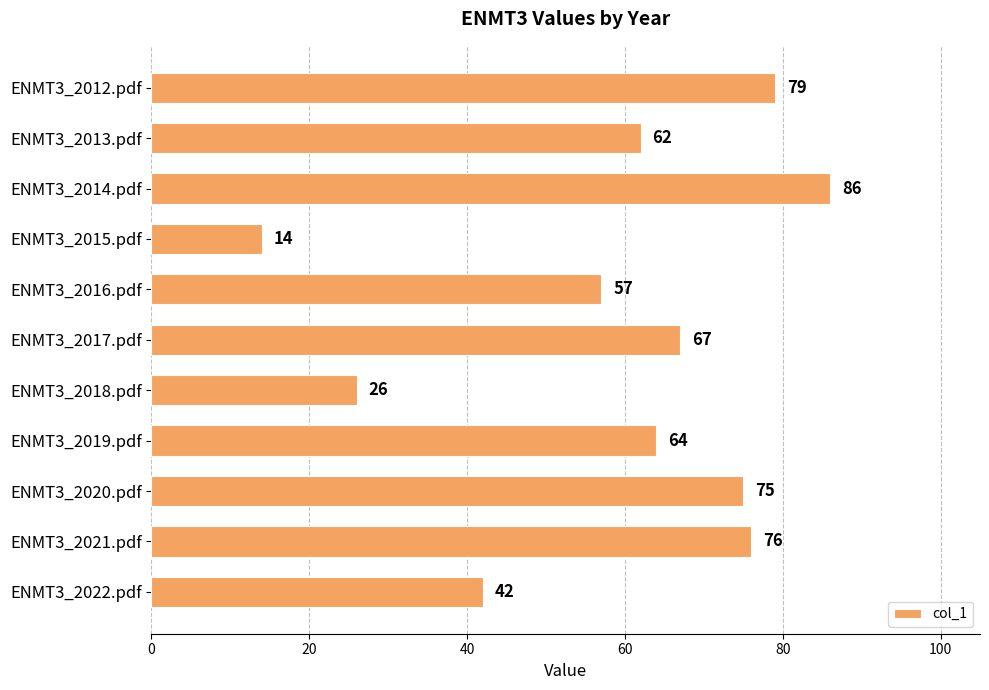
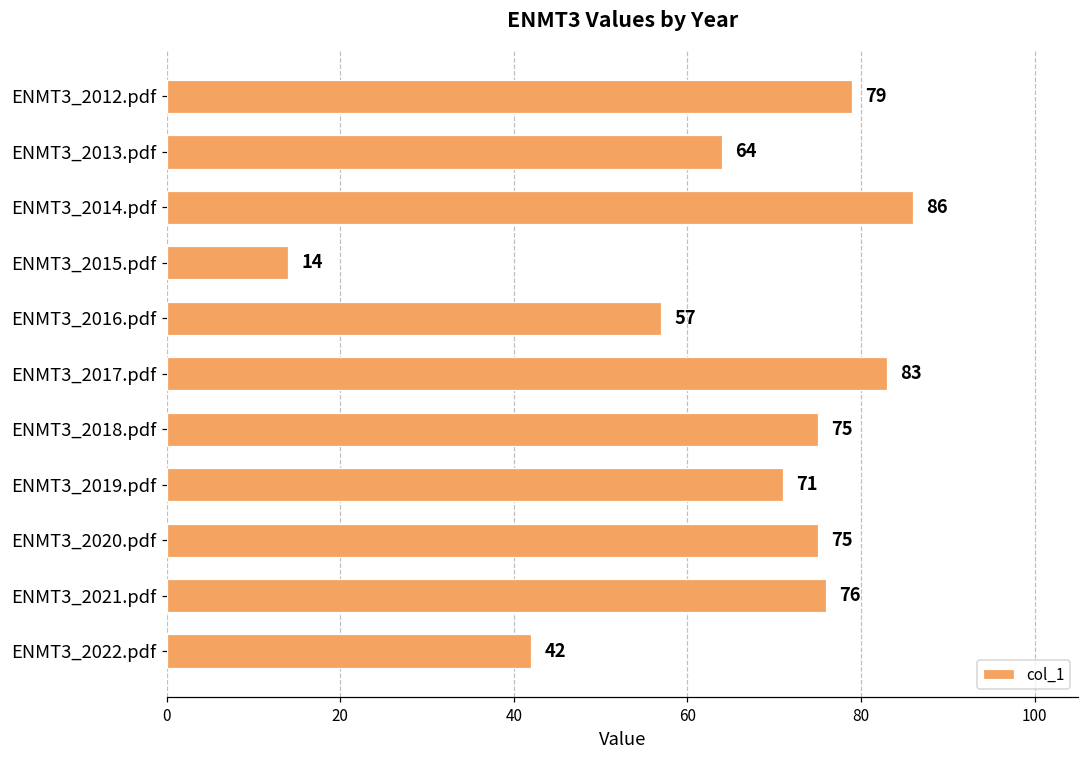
  {
    "ENMT3_2012.pdf": 79,
-   "ENMT3_2013.pdf": 62,
+   "ENMT3_2013.pdf": 64,
    "ENMT3_2014.pdf": 86,
    "ENMT3_2015.pdf": 14,
    "ENMT3_2016.pdf": 57,
-   "ENMT3_2017.pdf": 67,
-   "ENMT3_2018.pdf": 26,
-   "ENMT3_2019.pdf": 64,
+   "ENMT3_2017.pdf": 83,
+   "ENMT3_2018.pdf": 75,
+   "ENMT3_2019.pdf": 71,
    "ENMT3_2020.pdf": 75,
    "ENMT3_2021.pdf": 76,
    "ENMT3_2022.pdf": 42
  }
